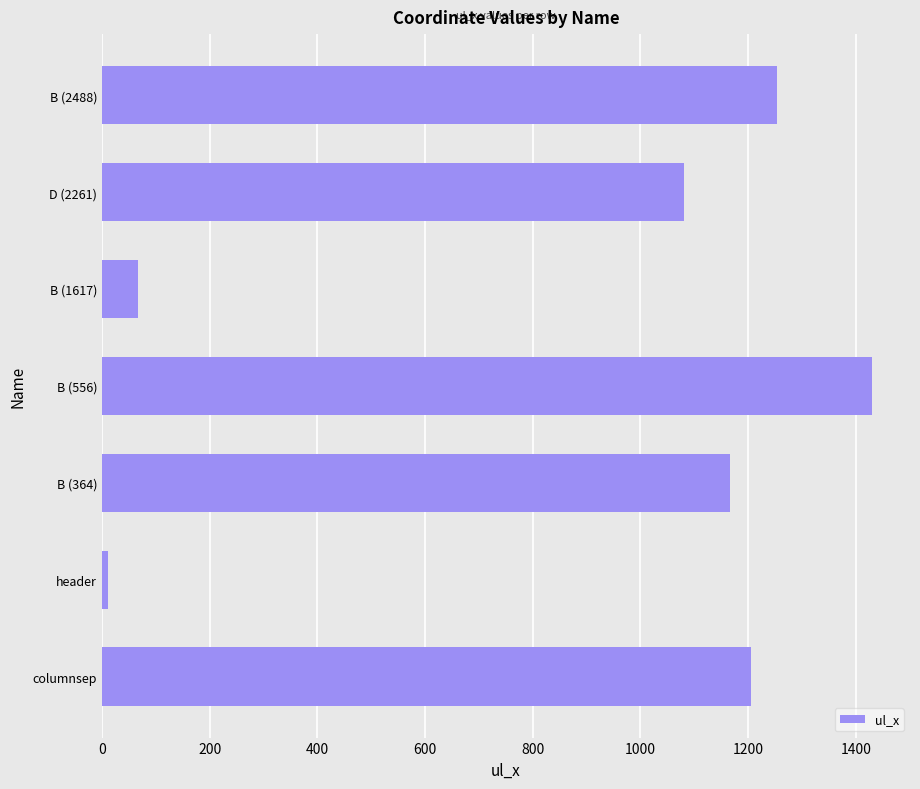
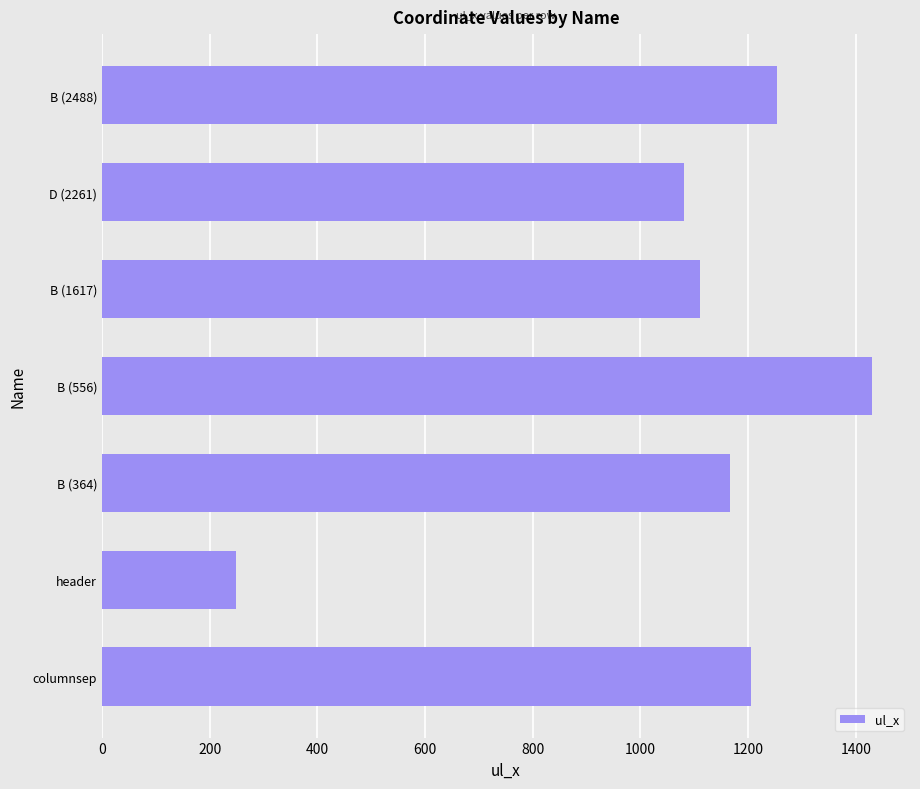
  {
    "B (2488)": 1250,
    "D (2261)": 1080,
-   "B (1617)": 70,
+   "B (1617)": 1110,
    "B (556)": 1430,
    "B (364)": 1170,
-   "header": 10,
+   "header": 250,
    "columnsep": 1210
  }
